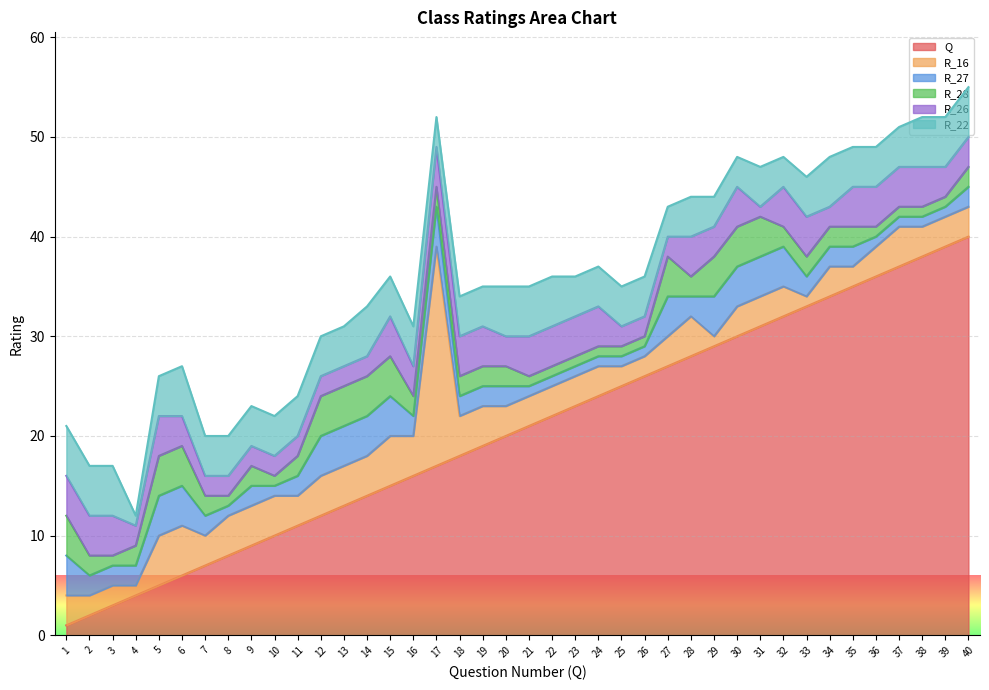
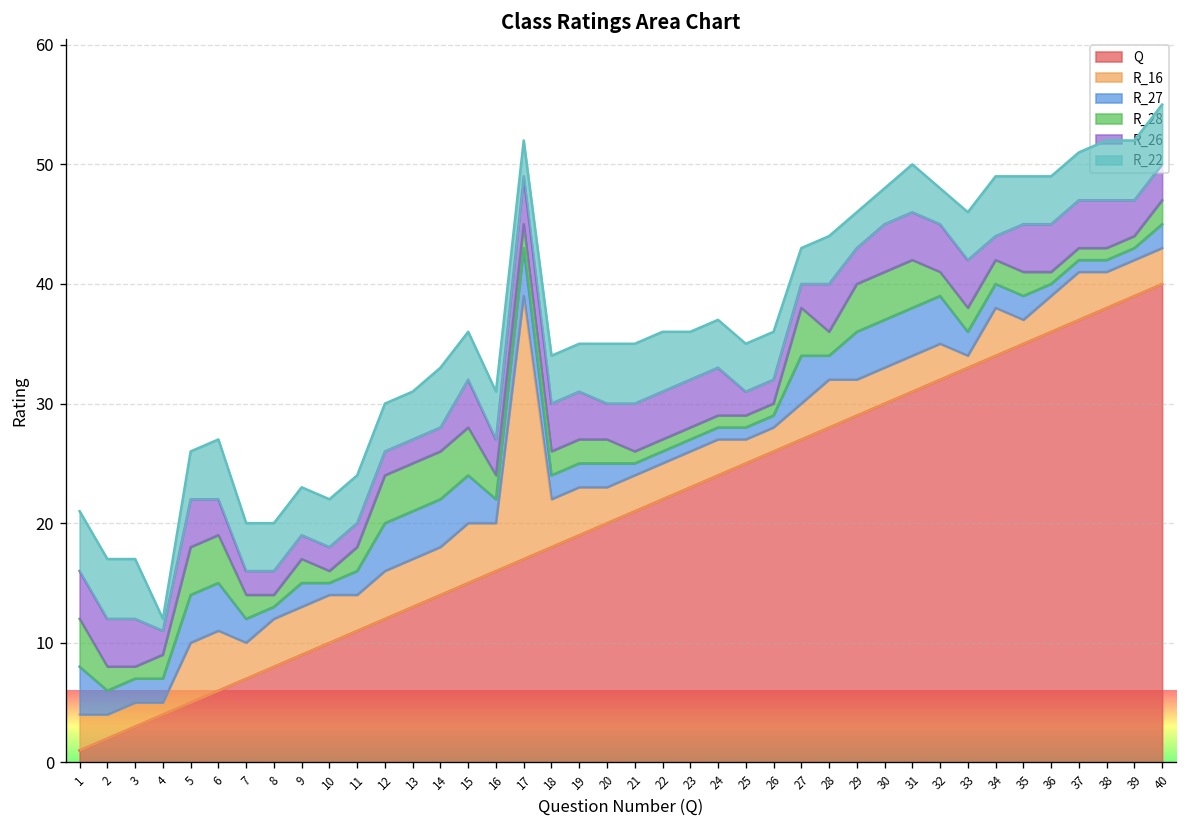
  {
    "Q": {
      "1": 1,
      "2": 2,
      "3": 3,
      "4": 4,
      "5": 5,
      "6": 6,
      "7": 7,
      "8": 8,
      "9": 9,
      "10": 10,
      "11": 11,
      "12": 12,
      "13": 13,
      "14": 14,
      "15": 15,
      "16": 16,
      "17": 17,
      "18": 18,
      "19": 19,
      "20": 20,
      "21": 21,
      "22": 22,
      "23": 23,
      "24": 24,
      "25": 25,
      "26": 26,
      "27": 27,
      "28": 28,
      "29": 29,
      "30": 30,
      "31": 31,
      "32": 32,
      "33": 33,
      "34": 34,
      "35": 35,
      "36": 36,
      "37": 37,
      "38": 38,
      "39": 39,
      "40": 40
    },
    "R_16": {
      "1": 3,
      "2": 2,
      "3": 2,
      "4": 1,
      "5": 5,
      "6": 5,
      "7": 3,
      "8": 4,
      "9": 4,
      "10": 4,
      "11": 3,
      "12": 4,
      "13": 4,
      "14": 4,
      "15": 5,
      "16": 4,
      "17": 22,
      "18": 4,
      "19": 4,
      "20": 3,
      "21": 3,
      "22": 3,
      "23": 3,
      "24": 3,
      "25": 2,
      "26": 2,
      "27": 3,
      "28": 4,
-     "29": 1,
+     "29": 3,
      "30": 3,
      "31": 3,
      "32": 3,
      "33": 1,
-     "34": 3,
+     "34": 4,
      "35": 2,
      "36": 3,
      "37": 4,
      "38": 3,
      "39": 3,
      "40": 3
    },
    "R_28": {
      "1": 4,
      "2": 2,
      "3": 1,
      "4": 2,
      "5": 4,
      "6": 4,
      "7": 2,
      "8": 1,
      "9": 2,
      "10": 1,
      "11": 2,
      "12": 4,
      "13": 4,
      "14": 4,
      "15": 4,
      "16": 2,
      "17": 2,
      "18": 2,
      "19": 2,
      "20": 2,
      "21": 1,
      "22": 1,
      "23": 1,
      "24": 1,
      "25": 1,
      "26": 1,
      "27": 4,
      "28": 2,
      "29": 4,
      "30": 4,
      "31": 4,
      "32": 2,
      "33": 2,
      "34": 2,
      "35": 2,
      "36": 1,
      "37": 1,
      "38": 1,
      "39": 1,
      "40": 2
    },
    "R_26": {
      "1": 4,
      "2": 4,
      "3": 4,
      "4": 2,
      "5": 4,
      "6": 3,
      "7": 2,
      "8": 2,
      "9": 2,
      "10": 2,
      "11": 2,
      "12": 2,
      "13": 2,
      "14": 2,
      "15": 4,
      "16": 3,
      "17": 4,
      "18": 4,
      "19": 4,
      "20": 3,
      "21": 4,
      "22": 4,
      "23": 4,
      "24": 4,
      "25": 2,
      "26": 2,
      "27": 2,
      "28": 4,
      "29": 3,
      "30": 4,
-     "31": 1,
+     "31": 4,
      "32": 4,
      "33": 4,
      "34": 2,
      "35": 4,
      "36": 4,
      "37": 4,
      "38": 4,
      "39": 3,
      "40": 3
    }
  }
